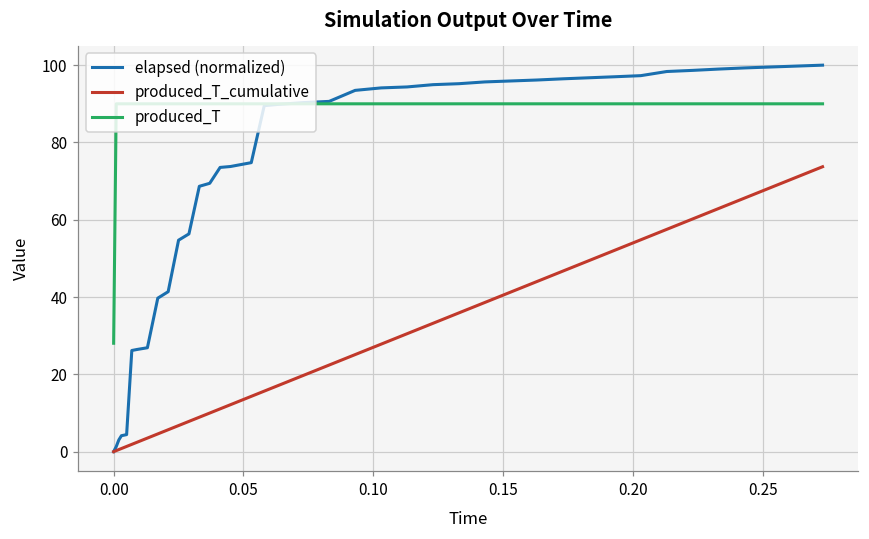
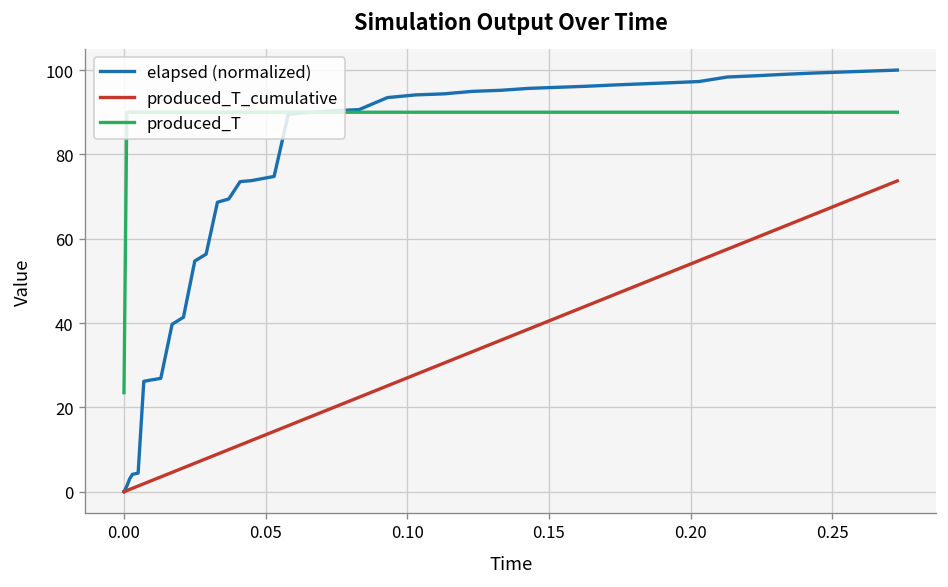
  {
    "produced_T": {
-     "0.00": 28
+     "0.00": 24
    }
  }
